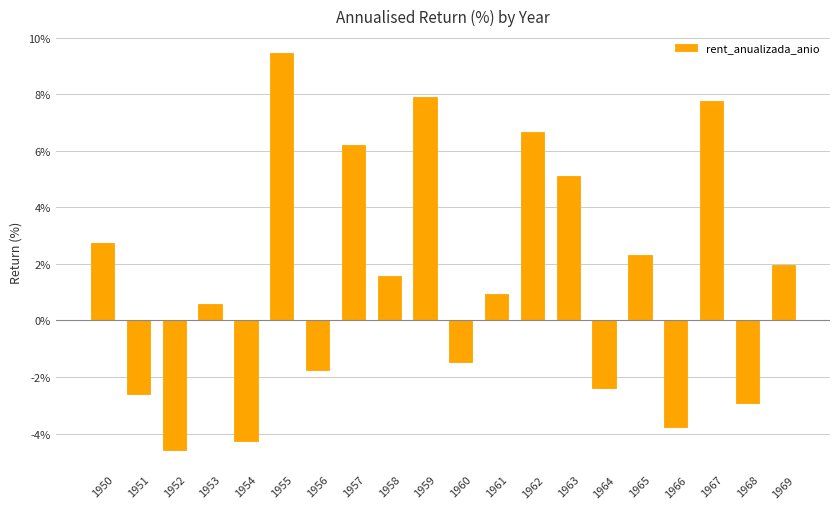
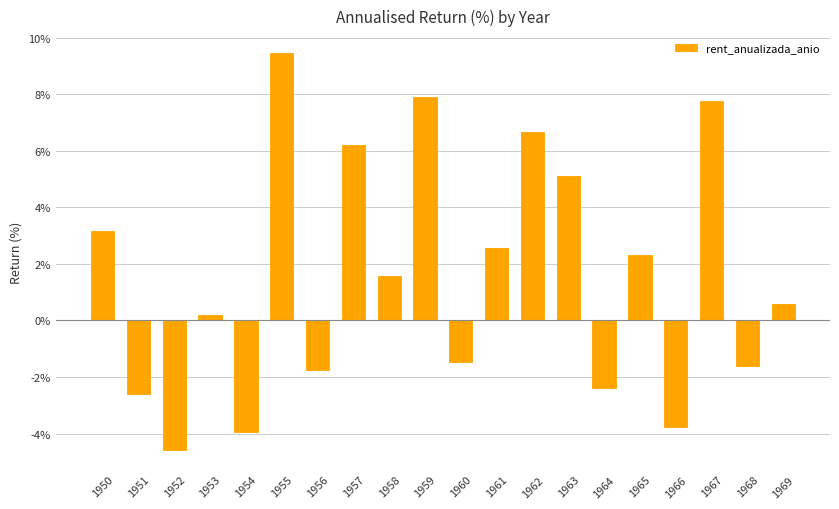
  {
-   "1950": "2.7%",
+   "1950": "3.2%",
    "1951": "-2.6%",
    "1952": "-4.6%",
-   "1953": "0.6%",
-   "1954": "-4.3%",
+   "1953": "0.2%",
+   "1954": "-4.0%",
    "1955": "9.5%",
    "1956": "-1.7%",
    "1957": "6.2%",
    "1958": "1.6%",
    "1959": "7.9%",
    "1960": "-1.5%",
-   "1961": "1.0%",
+   "1961": "2.6%",
    "1962": "6.7%",
    "1963": "5.1%",
    "1964": "-2.4%",
    "1965": "2.3%",
    "1966": "-3.8%",
    "1967": "7.8%",
-   "1968": "-2.9%",
-   "1969": "2.0%"
+   "1968": "-1.6%",
+   "1969": "0.6%"
  }
